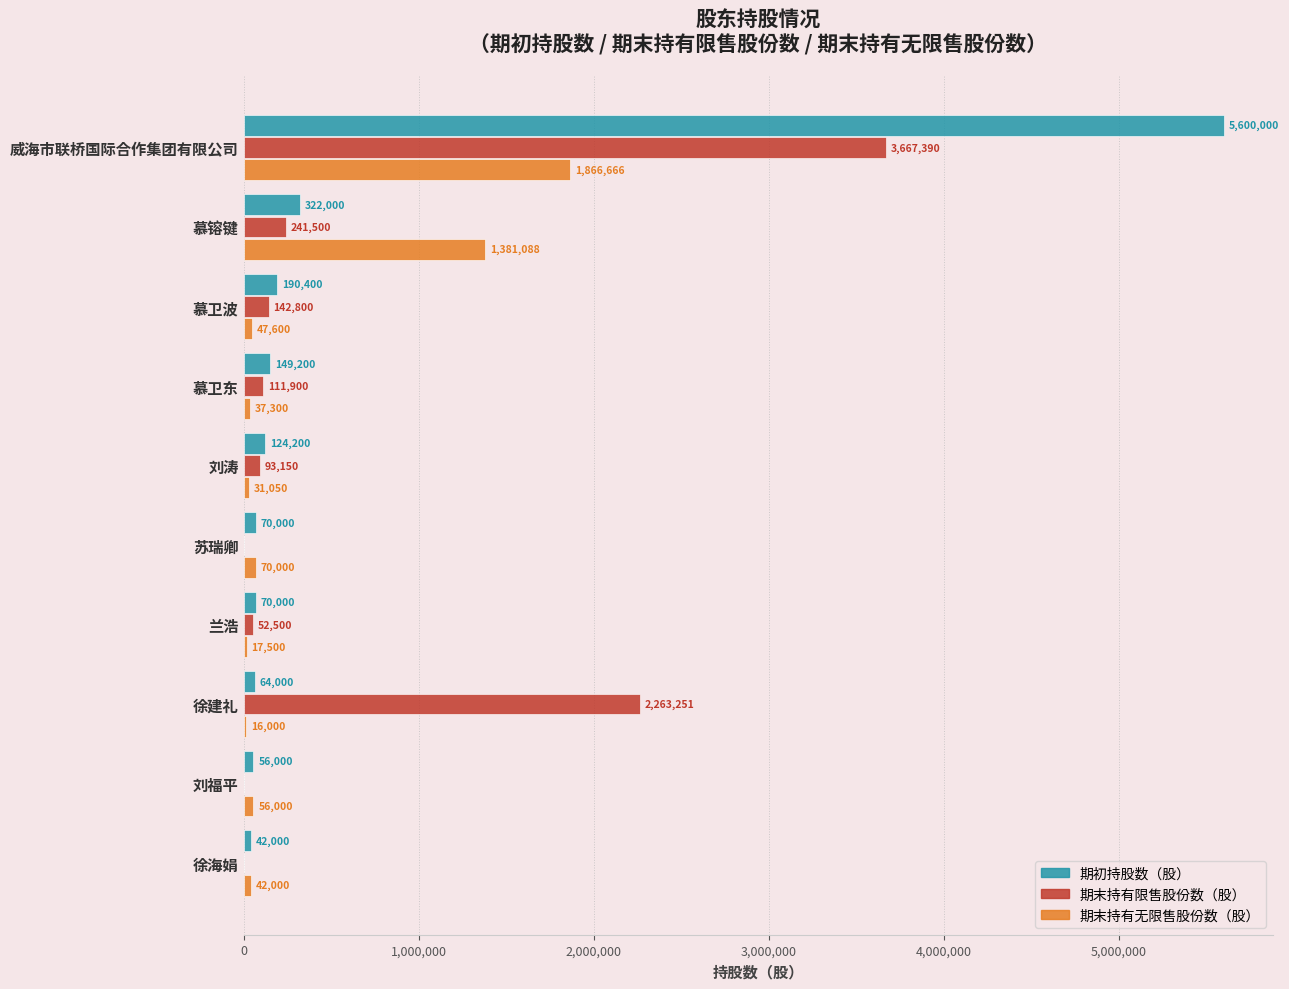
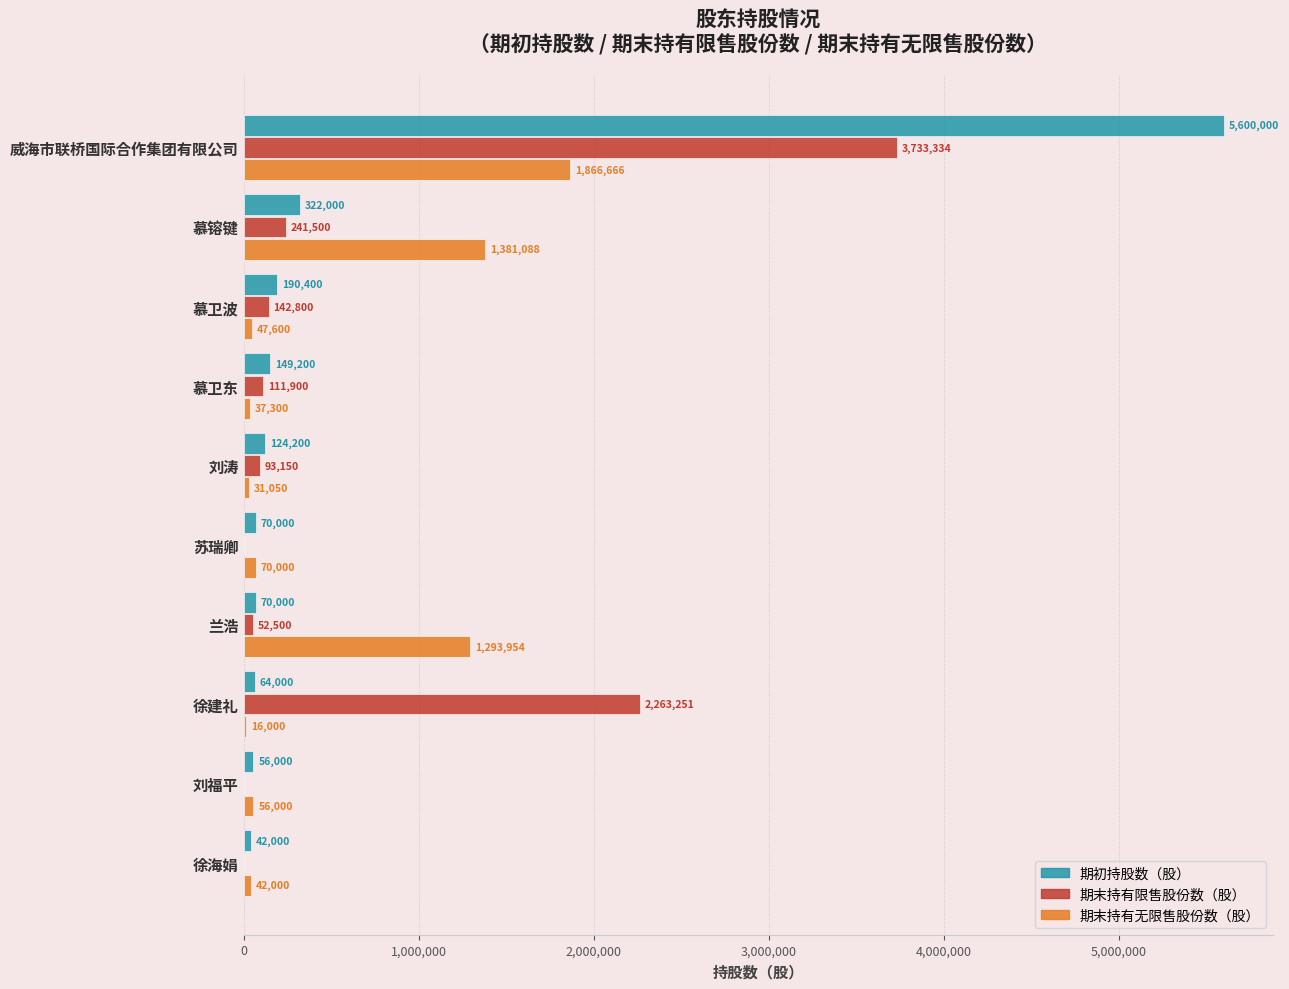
  {
    "期初持股数（股）": {
      "威海市联桥国际合作集团有限公司": "5,600,000",
      "慕镕键": "322,000",
      "慕卫波": "190,400",
      "慕卫东": "149,200",
      "刘涛": "124,200",
      "苏瑞卿": "70,000",
      "兰浩": "70,000",
      "徐建礼": "64,000",
      "刘福平": "56,000",
      "徐海娟": "42,000"
    },
    "期末持有限售股份数（股）": {
-     "威海市联桥国际合作集团有限公司": "3,667,390",
+     "威海市联桥国际合作集团有限公司": "3,733,334",
      "慕镕键": "241,500",
      "慕卫波": "142,800",
      "慕卫东": "111,900",
      "刘涛": "93,150",
      "兰浩": "52,500",
      "徐建礼": "2,263,251"
    },
    "期末持有无限售股份数（股）": {
      "威海市联桥国际合作集团有限公司": "1,866,666",
      "慕镕键": "1,381,088",
      "慕卫波": "47,600",
      "慕卫东": "37,300",
      "刘涛": "31,050",
      "苏瑞卿": "70,000",
-     "兰浩": "17,500",
+     "兰浩": "1,293,954",
      "徐建礼": "16,000",
      "刘福平": "56,000",
      "徐海娟": "42,000"
    }
  }
